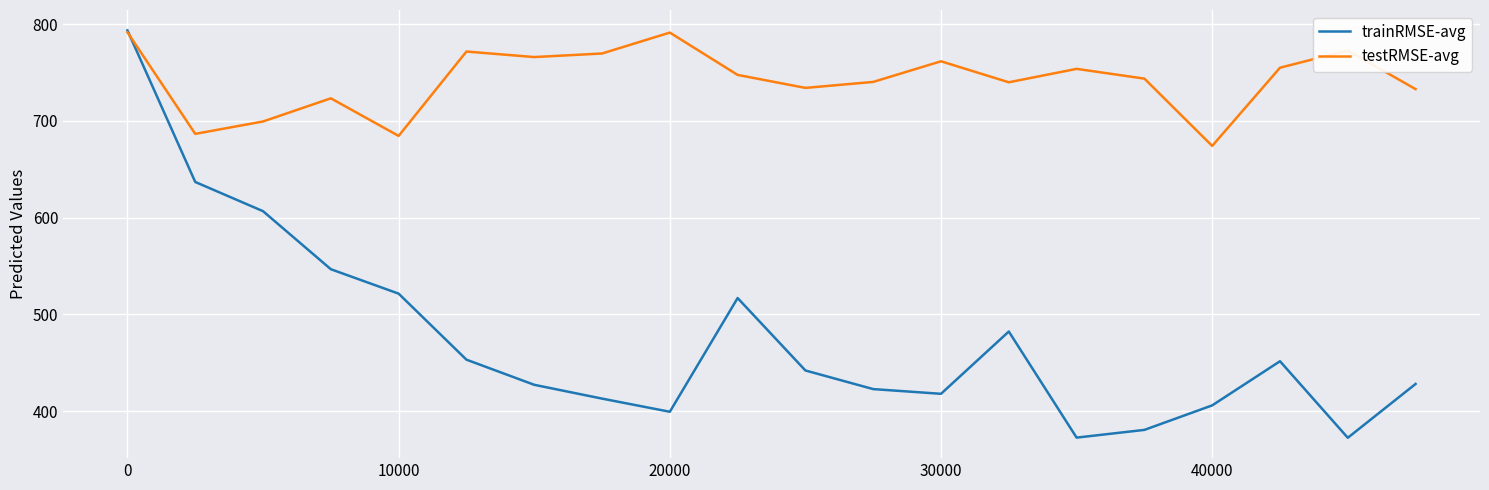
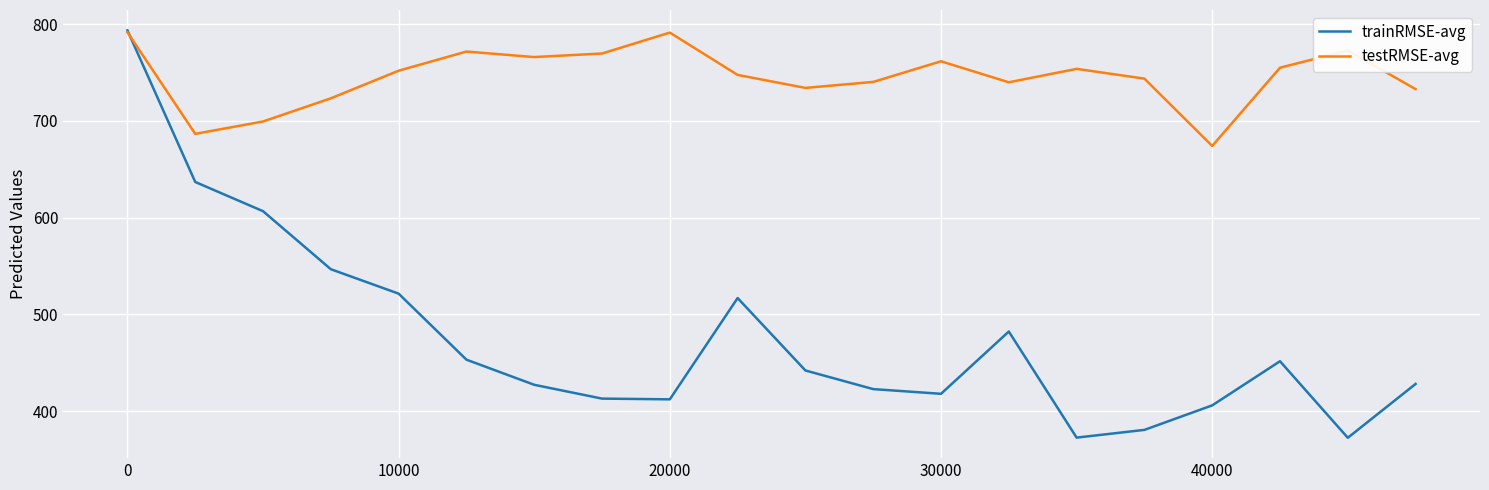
  {
    "trainRMSE-avg": {
      "10000": 520,
-     "20000": 400,
+     "20000": 410,
      "30000": 420,
      "40000": 410
    },
    "testRMSE-avg": {
-     "10000": 680,
+     "10000": 750,
      "20000": 790,
      "30000": 760,
      "40000": 670
    }
  }
